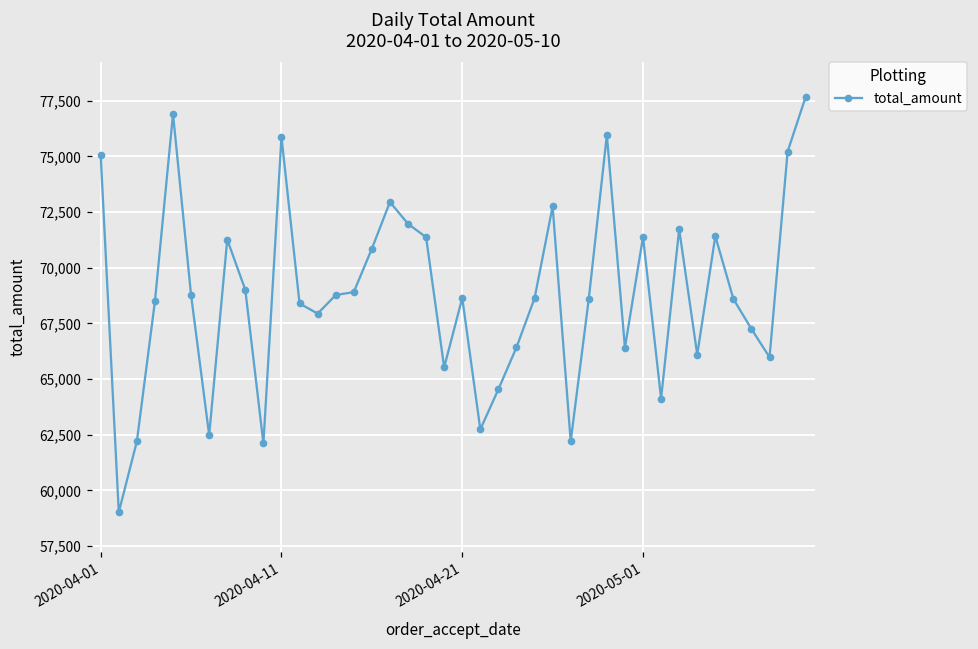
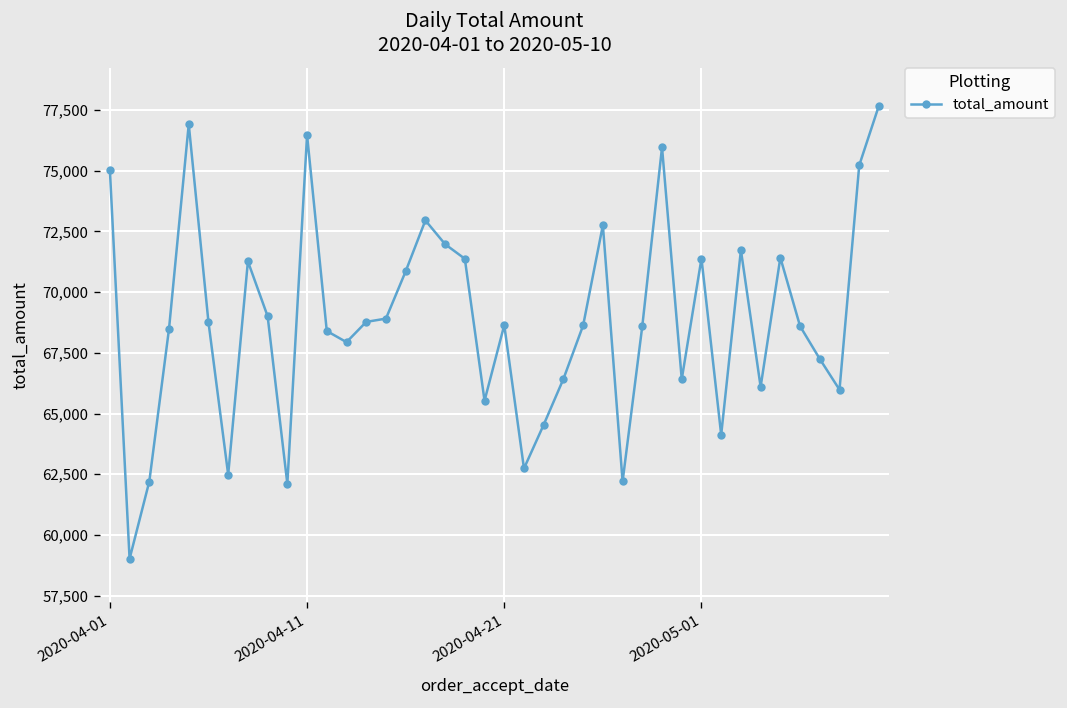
  {
    "2020-04-01": "75,000",
-   "2020-04-11": "75,900",
+   "2020-04-11": "76,500",
    "2020-04-21": "68,600",
    "2020-05-01": "71,400"
  }
